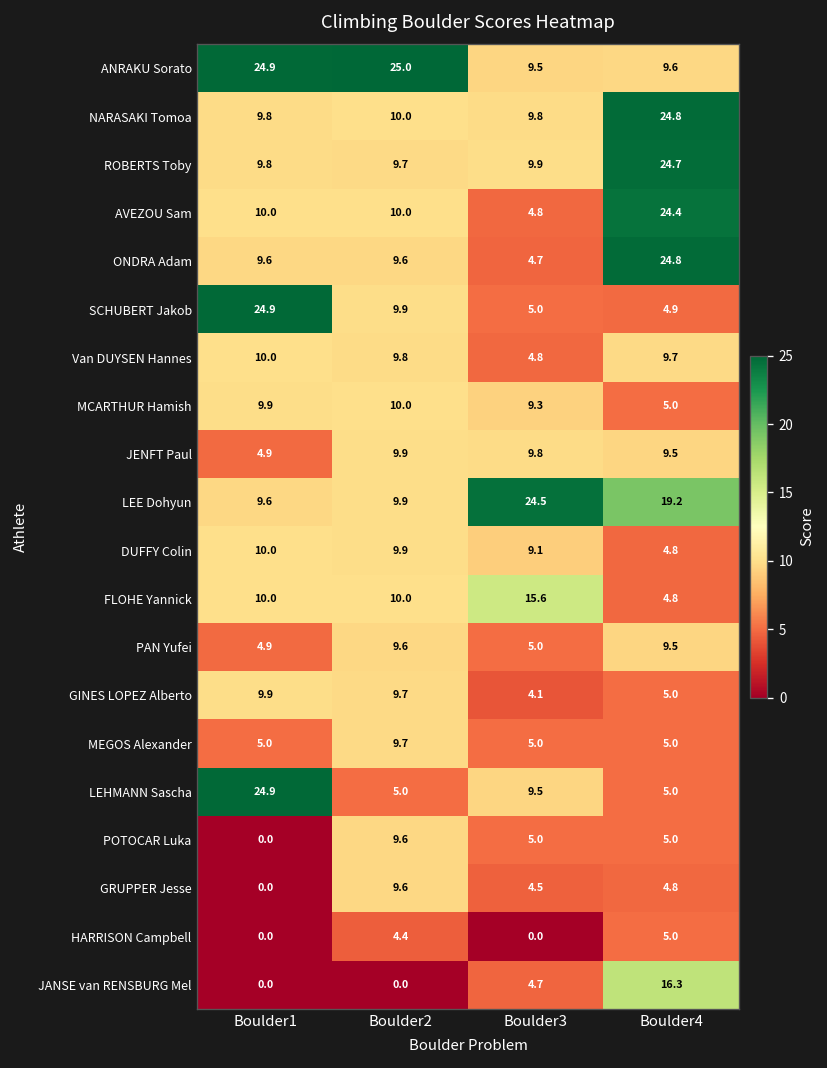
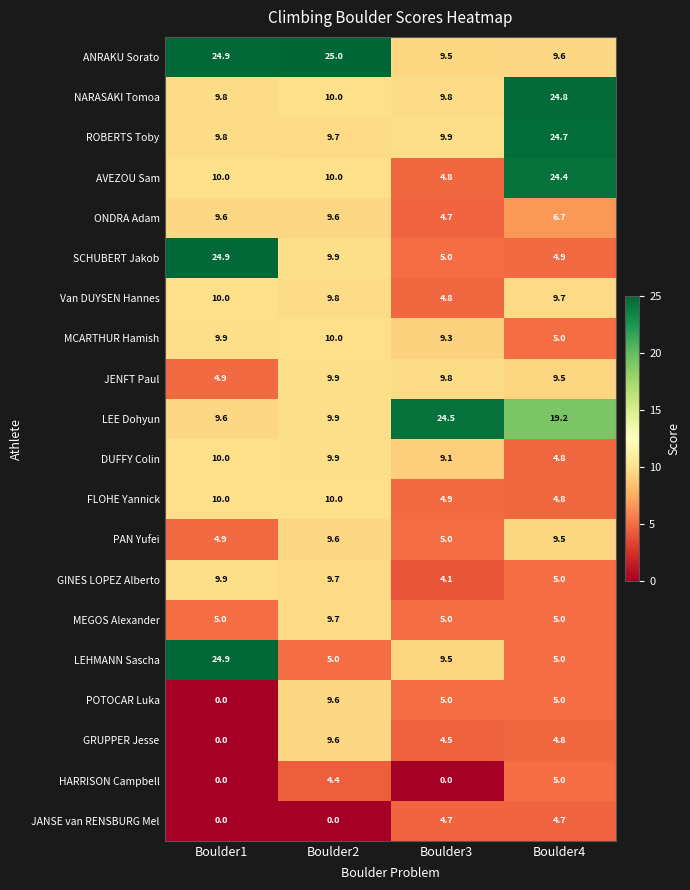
  {
    "ANRAKU Sorato": {
      "Boulder1": 24.9,
      "Boulder2": 25.0,
      "Boulder3": 9.5,
      "Boulder4": 9.6
    },
    "NARASAKI Tomoa": {
      "Boulder1": 9.8,
      "Boulder2": 10.0,
      "Boulder3": 9.8,
      "Boulder4": 24.8
    },
    "ROBERTS Toby": {
      "Boulder1": 9.8,
      "Boulder2": 9.7,
      "Boulder3": 9.9,
      "Boulder4": 24.7
    },
    "AVEZOU Sam": {
      "Boulder1": 10.0,
      "Boulder2": 10.0,
      "Boulder3": 4.8,
      "Boulder4": 24.4
    },
    "ONDRA Adam": {
      "Boulder1": 9.6,
      "Boulder2": 9.6,
      "Boulder3": 4.7,
-     "Boulder4": 24.8
+     "Boulder4": 6.7
    },
    "SCHUBERT Jakob": {
      "Boulder1": 24.9,
      "Boulder2": 9.9,
      "Boulder3": 5.0,
      "Boulder4": 4.9
    },
    "Van DUYSEN Hannes": {
      "Boulder1": 10.0,
      "Boulder2": 9.8,
      "Boulder3": 4.8,
      "Boulder4": 9.7
    },
    "MCARTHUR Hamish": {
      "Boulder1": 9.9,
      "Boulder2": 10.0,
      "Boulder3": 9.3,
      "Boulder4": 5.0
    },
    "JENFT Paul": {
      "Boulder1": 4.9,
      "Boulder2": 9.9,
      "Boulder3": 9.8,
      "Boulder4": 9.5
    },
    "LEE Dohyun": {
      "Boulder1": 9.6,
      "Boulder2": 9.9,
      "Boulder3": 24.5,
      "Boulder4": 19.2
    },
    "DUFFY Colin": {
      "Boulder1": 10.0,
      "Boulder2": 9.9,
      "Boulder3": 9.1,
      "Boulder4": 4.8
    },
    "FLOHE Yannick": {
      "Boulder1": 10.0,
      "Boulder2": 10.0,
-     "Boulder3": 15.6,
+     "Boulder3": 4.9,
      "Boulder4": 4.8
    },
    "PAN Yufei": {
      "Boulder1": 4.9,
      "Boulder2": 9.6,
      "Boulder3": 5.0,
      "Boulder4": 9.5
    },
    "GINES LOPEZ Alberto": {
      "Boulder1": 9.9,
      "Boulder2": 9.7,
      "Boulder3": 4.1,
      "Boulder4": 5.0
    },
    "MEGOS Alexander": {
      "Boulder1": 5.0,
      "Boulder2": 9.7,
      "Boulder3": 5.0,
      "Boulder4": 5.0
    },
    "LEHMANN Sascha": {
      "Boulder1": 24.9,
      "Boulder2": 5.0,
      "Boulder3": 9.5,
      "Boulder4": 5.0
    },
    "POTOCAR Luka": {
      "Boulder1": 0.0,
      "Boulder2": 9.6,
      "Boulder3": 5.0,
      "Boulder4": 5.0
    },
    "GRUPPER Jesse": {
      "Boulder1": 0.0,
      "Boulder2": 9.6,
      "Boulder3": 4.5,
      "Boulder4": 4.8
    },
    "HARRISON Campbell": {
      "Boulder1": 0.0,
      "Boulder2": 4.4,
      "Boulder3": 0.0,
      "Boulder4": 5.0
    },
    "JANSE van RENSBURG Mel": {
      "Boulder1": 0.0,
      "Boulder2": 0.0,
      "Boulder3": 4.7,
-     "Boulder4": 16.3
+     "Boulder4": 4.7
    }
  }
